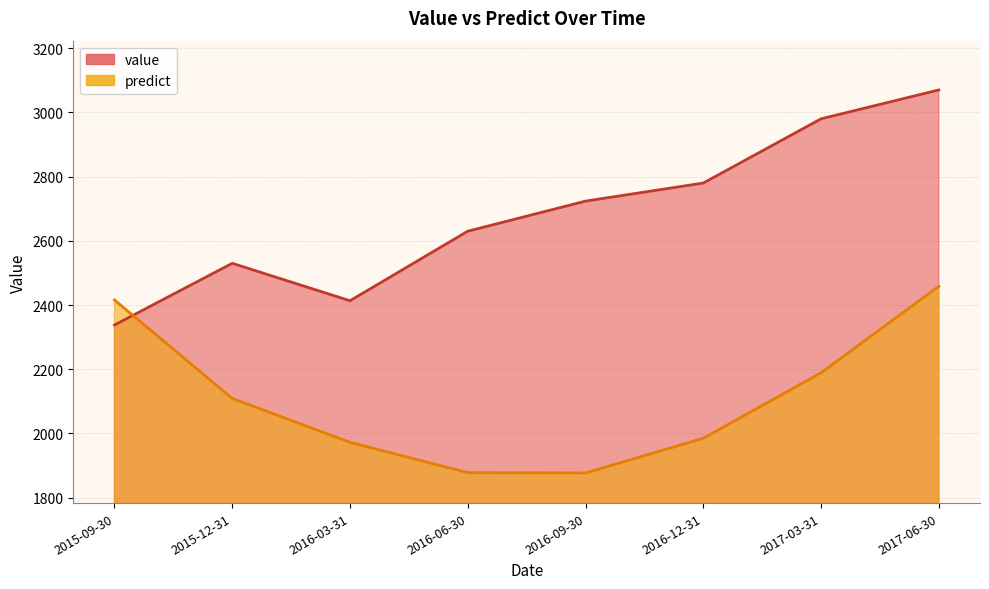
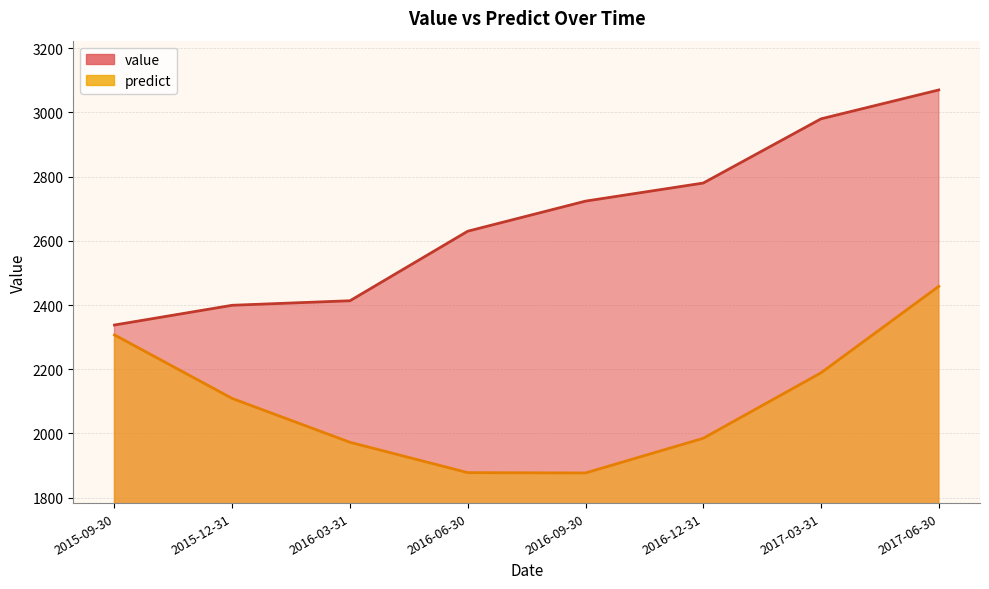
  {
    "value": {
      "2015-09-30": 2340,
-     "2015-12-31": 2530,
+     "2015-12-31": 2400,
      "2016-03-31": 2410,
      "2016-06-30": 2630,
      "2016-09-30": 2720,
      "2016-12-31": 2780,
      "2017-03-31": 2980,
      "2017-06-30": 3070
    },
    "predict": {
-     "2015-09-30": 2420,
+     "2015-09-30": 2310,
      "2015-12-31": 2110,
      "2016-03-31": 1970,
      "2016-06-30": 1880,
      "2016-09-30": 1880,
      "2016-12-31": 1990,
      "2017-03-31": 2190,
      "2017-06-30": 2460
    }
  }
